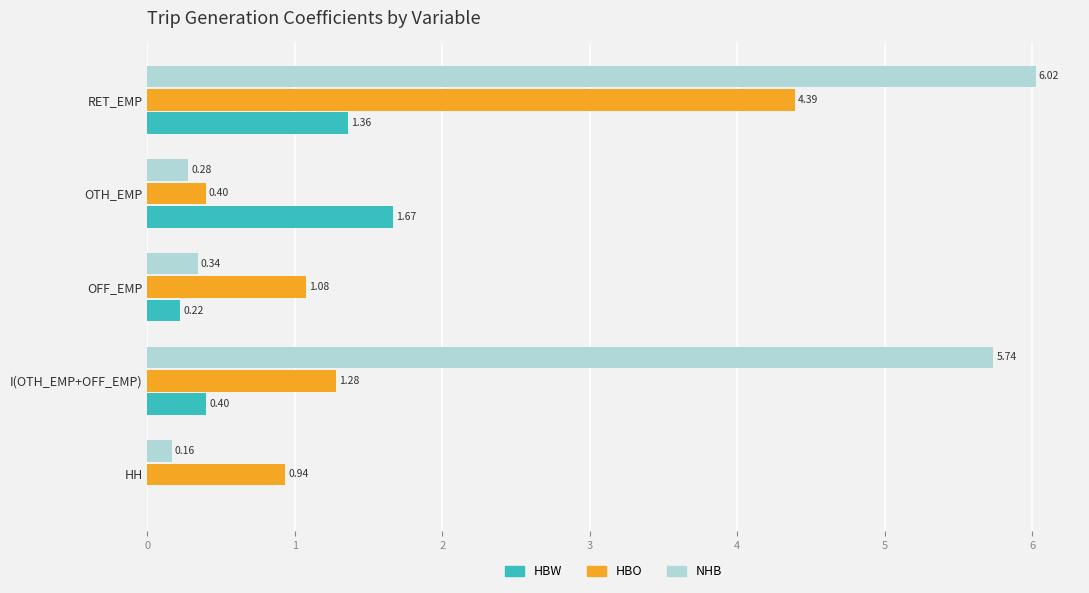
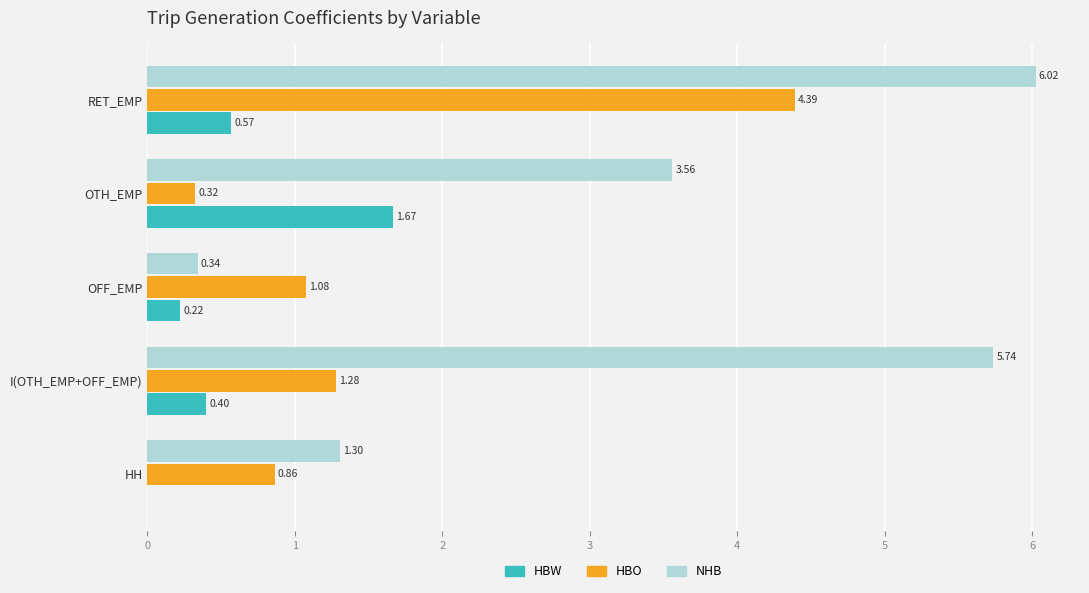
  {
    "HBW": {
-     "RET_EMP": 1.36,
+     "RET_EMP": 0.57,
      "OTH_EMP": 1.67,
      "OFF_EMP": 0.22,
      "I(OTH_EMP+OFF_EMP)": 0.40
    },
    "HBO": {
      "RET_EMP": 4.39,
-     "OTH_EMP": 0.40,
+     "OTH_EMP": 0.32,
      "OFF_EMP": 1.08,
      "I(OTH_EMP+OFF_EMP)": 1.28,
-     "HH": 0.94
+     "HH": 0.86
    },
    "NHB": {
      "RET_EMP": 6.02,
-     "OTH_EMP": 0.28,
+     "OTH_EMP": 3.56,
      "OFF_EMP": 0.34,
      "I(OTH_EMP+OFF_EMP)": 5.74,
-     "HH": 0.16
+     "HH": 1.30
    }
  }
